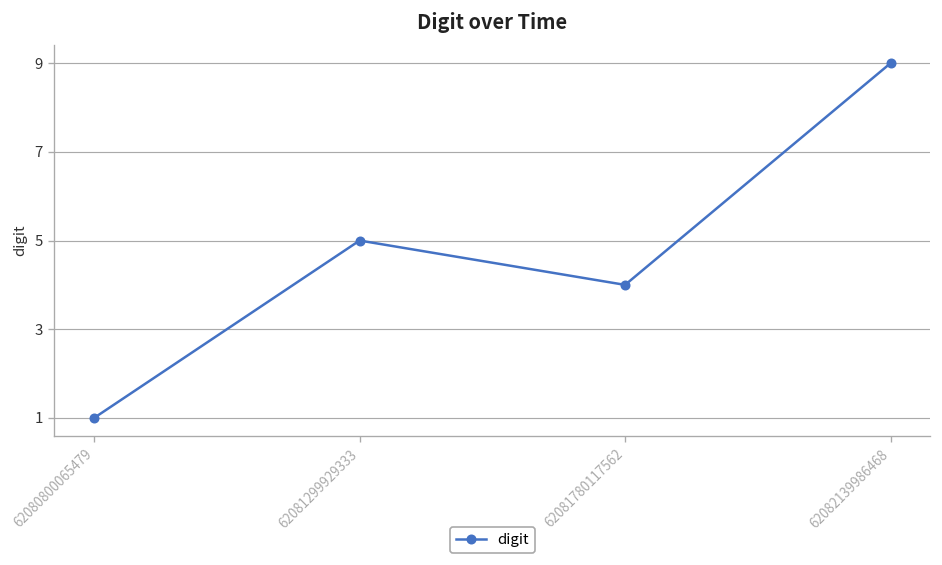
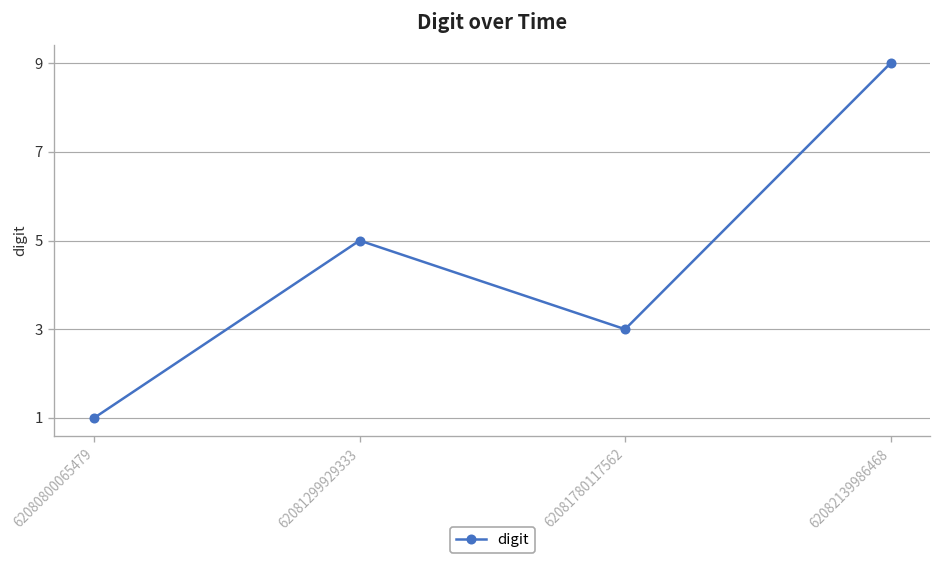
  {
    "62080800065479": 1,
    "62081299929333": 5,
-   "62081780117562": 4,
+   "62081780117562": 3,
    "62082139986468": 9
  }
